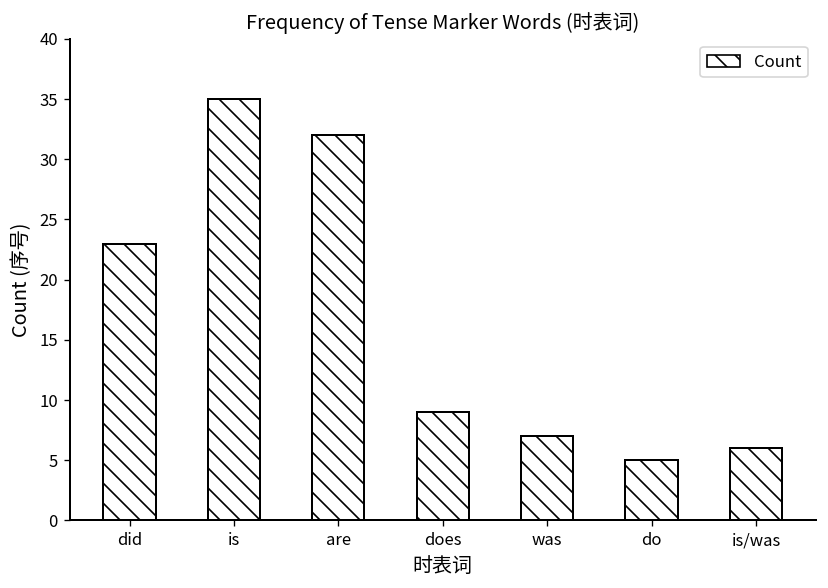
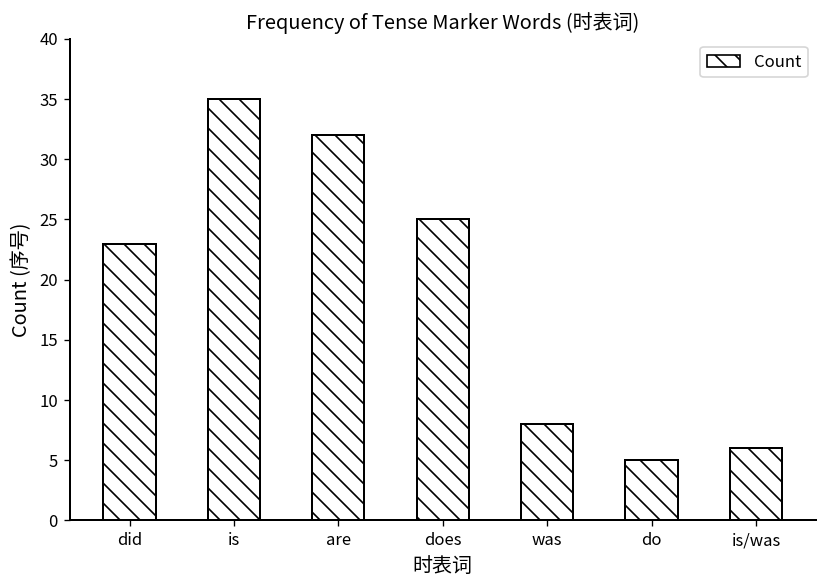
  {
    "did": 23,
    "is": 35,
    "are": 32,
-   "does": 9,
-   "was": 7,
+   "does": 25,
+   "was": 8,
    "do": 5,
    "is/was": 6
  }
